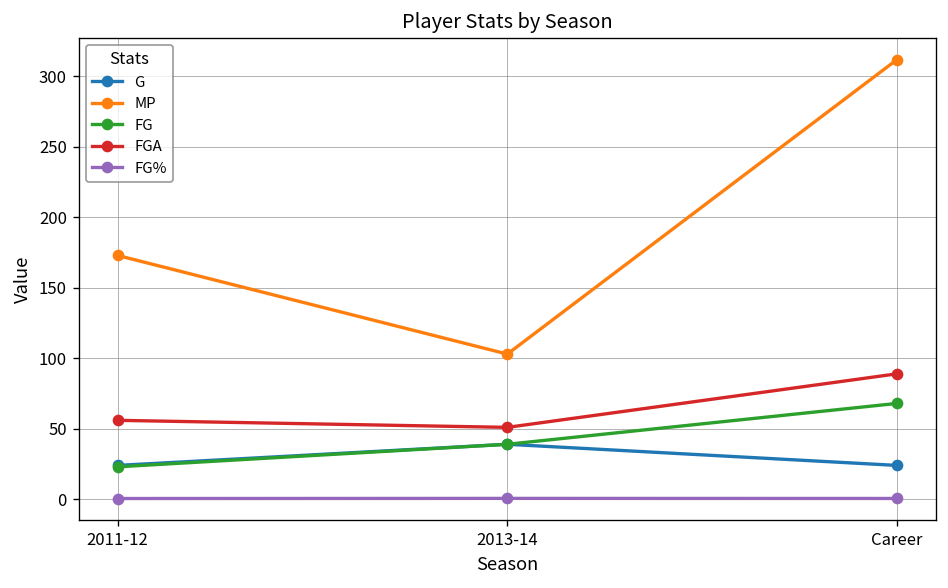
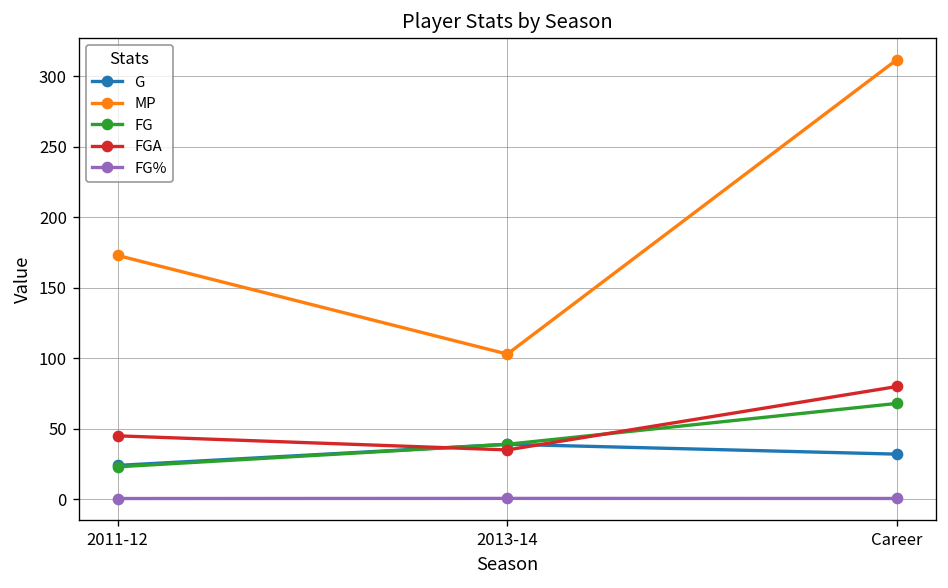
  {
    "G": {
-     "Career": 24
+     "Career": 32
    },
    "MP": {
      "2011-12": 173,
      "2013-14": 103,
      "Career": 312
    },
    "FG": {
      "Career": 68
    },
    "FGA": {
-     "2011-12": 56,
-     "2013-14": 51,
-     "Career": 89
+     "2011-12": 45,
+     "2013-14": 35,
+     "Career": 80
    },
    "FG%": {
      "2011-12": 1,
      "2013-14": 1,
      "Career": 1
    }
  }
